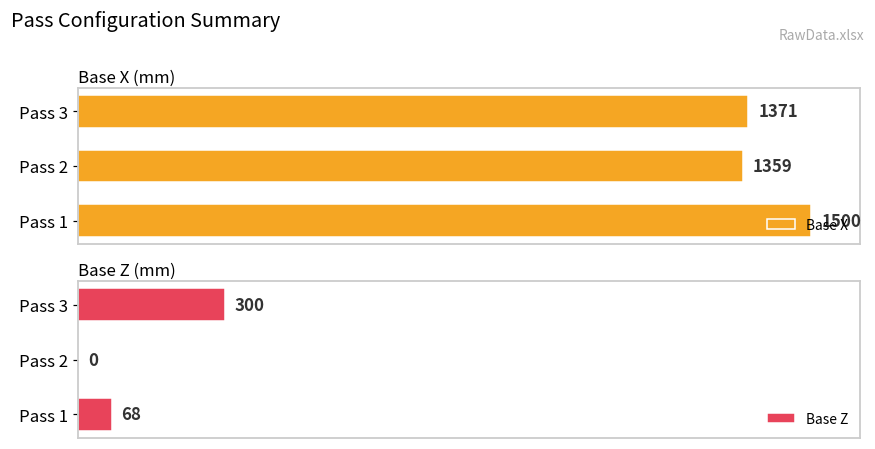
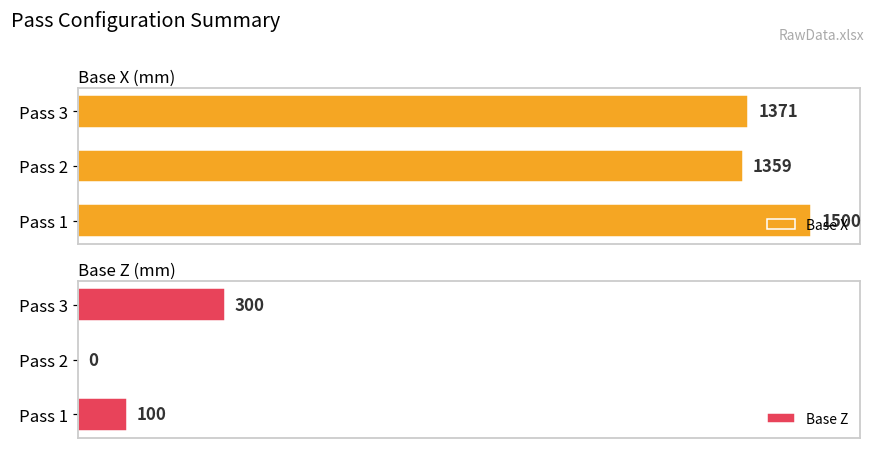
  {
    "Base X (mm)": {
      "Pass 3": 1371,
      "Pass 2": 1359,
      "Pass 1": 1500
    },
    "Base Z (mm)": {
      "Pass 3": 300,
      "Pass 2": 0,
-     "Pass 1": 68
+     "Pass 1": 100
    }
  }
